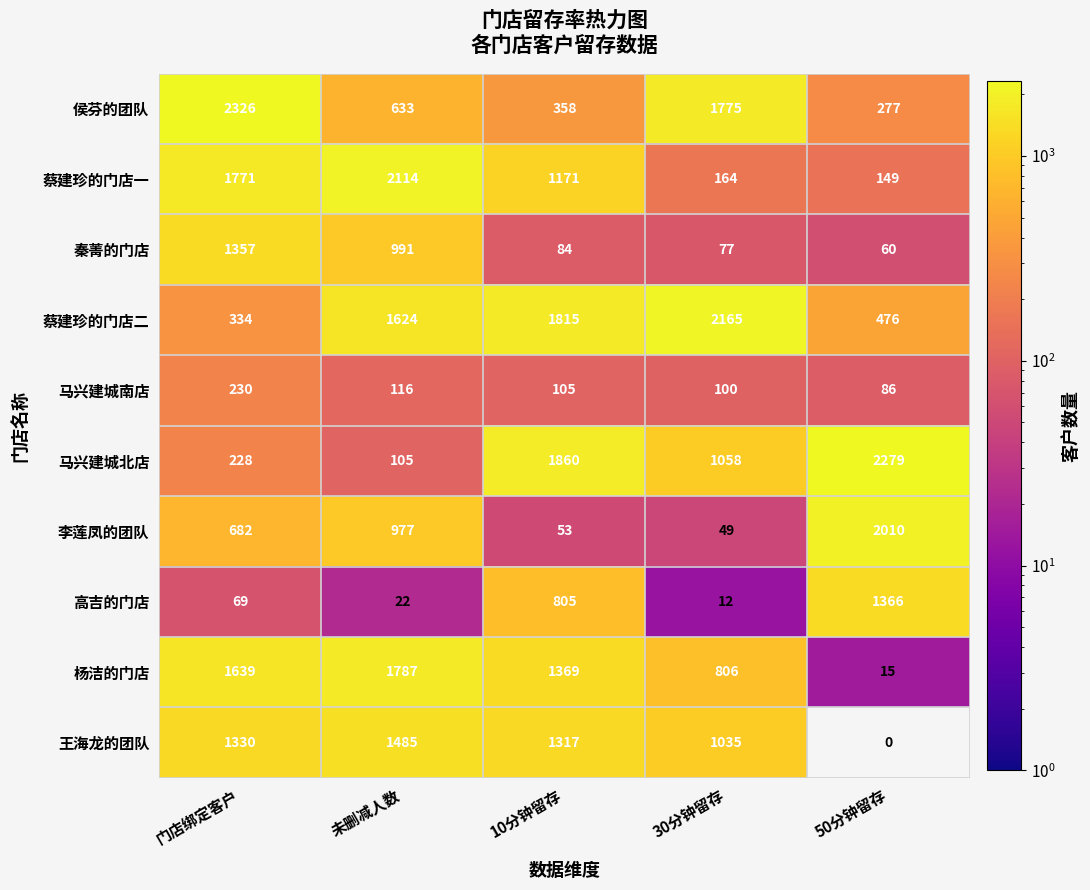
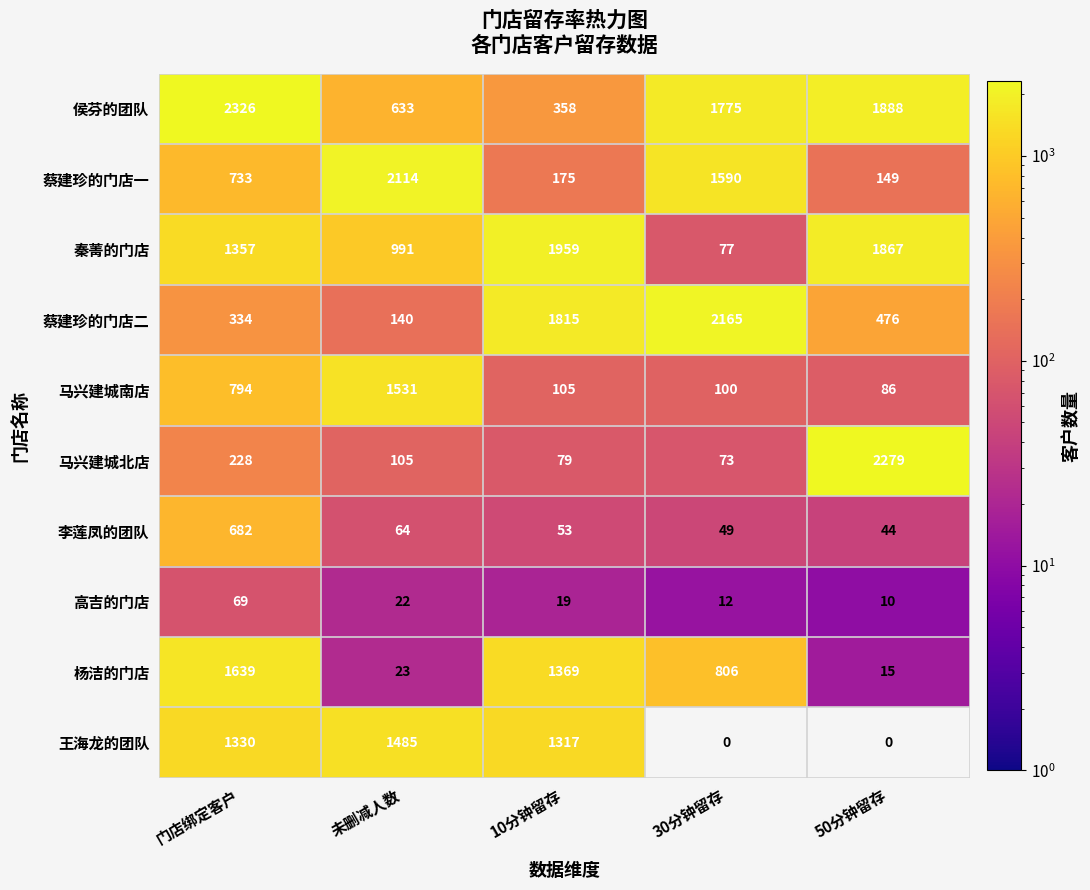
  {
    "侯芬的团队": {
      "门店绑定客户": 2326,
      "未删减人数": 633,
      "10分钟留存": 358,
      "30分钟留存": 1775,
-     "50分钟留存": 277
+     "50分钟留存": 1888
    },
    "蔡建珍的门店一": {
-     "门店绑定客户": 1771,
+     "门店绑定客户": 733,
      "未删减人数": 2114,
-     "10分钟留存": 1171,
-     "30分钟留存": 164,
+     "10分钟留存": 175,
+     "30分钟留存": 1590,
      "50分钟留存": 149
    },
    "秦菁的门店": {
      "门店绑定客户": 1357,
      "未删减人数": 991,
-     "10分钟留存": 84,
+     "10分钟留存": 1959,
      "30分钟留存": 77,
-     "50分钟留存": 60
+     "50分钟留存": 1867
    },
    "蔡建珍的门店二": {
      "门店绑定客户": 334,
-     "未删减人数": 1624,
+     "未删减人数": 140,
      "10分钟留存": 1815,
      "30分钟留存": 2165,
      "50分钟留存": 476
    },
    "马兴建城南店": {
-     "门店绑定客户": 230,
-     "未删减人数": 116,
+     "门店绑定客户": 794,
+     "未删减人数": 1531,
      "10分钟留存": 105,
      "30分钟留存": 100,
      "50分钟留存": 86
    },
    "马兴建城北店": {
      "门店绑定客户": 228,
      "未删减人数": 105,
-     "10分钟留存": 1860,
-     "30分钟留存": 1058,
+     "10分钟留存": 79,
+     "30分钟留存": 73,
      "50分钟留存": 2279
    },
    "李莲凤的团队": {
      "门店绑定客户": 682,
-     "未删减人数": 977,
+     "未删减人数": 64,
      "10分钟留存": 53,
      "30分钟留存": 49,
-     "50分钟留存": 2010
+     "50分钟留存": 44
    },
    "高吉的门店": {
      "门店绑定客户": 69,
      "未删减人数": 22,
-     "10分钟留存": 805,
+     "10分钟留存": 19,
      "30分钟留存": 12,
-     "50分钟留存": 1366
+     "50分钟留存": 10
    },
    "杨洁的门店": {
      "门店绑定客户": 1639,
-     "未删减人数": 1787,
+     "未删减人数": 23,
      "10分钟留存": 1369,
      "30分钟留存": 806,
      "50分钟留存": 15
    },
    "王海龙的团队": {
      "门店绑定客户": 1330,
      "未删减人数": 1485,
      "10分钟留存": 1317,
-     "30分钟留存": 1035,
+     "30分钟留存": 0,
      "50分钟留存": 0
    }
  }
